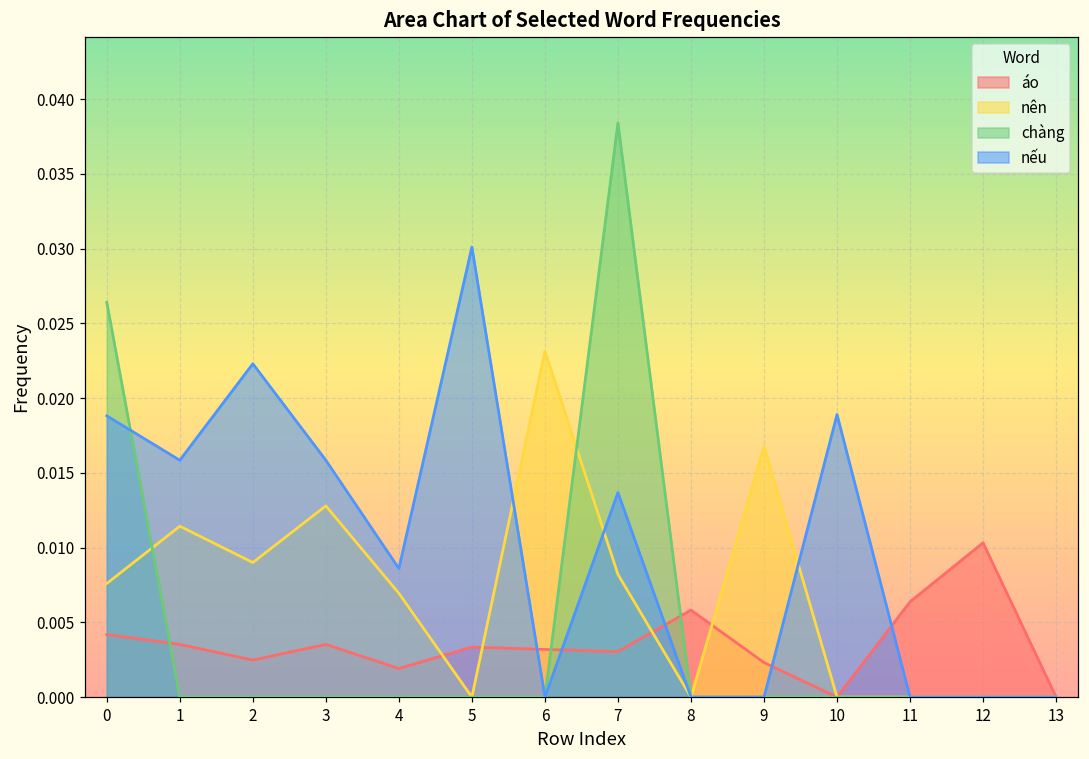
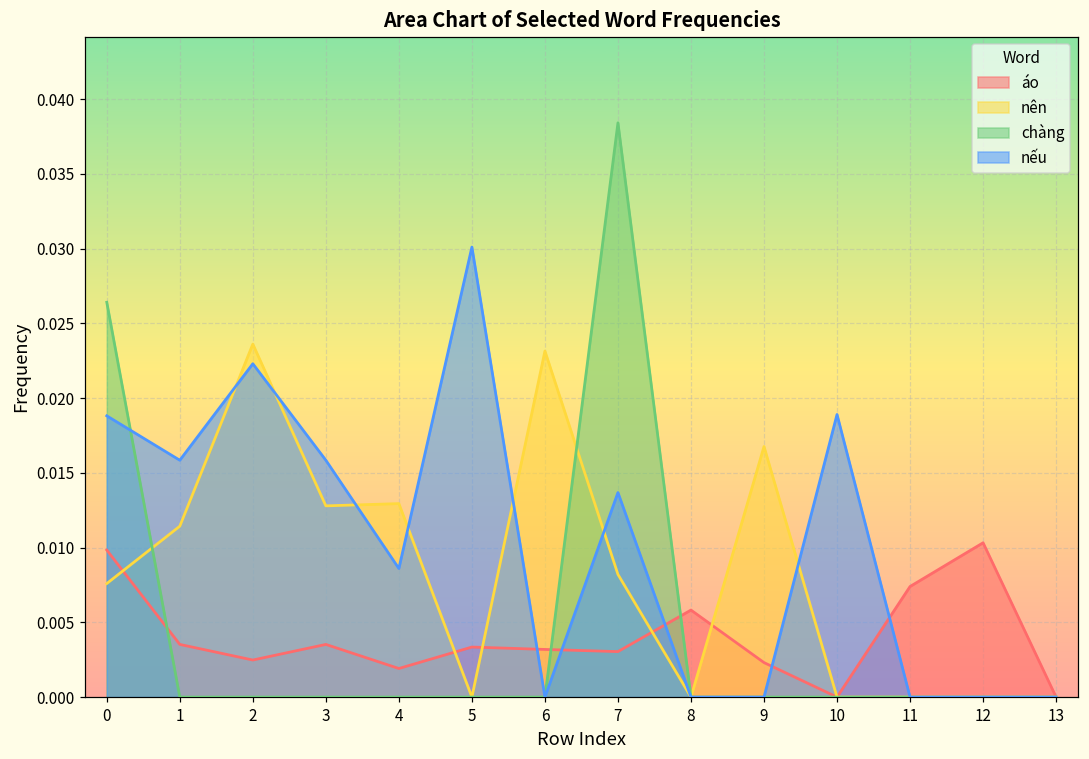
  {
    "áo": {
-     "0": 0.0042,
+     "0": 0.0098,
      "1": 0.0035,
      "2": 0.0025,
      "3": 0.0035,
      "4": 0.0019,
      "5": 0.0033,
      "6": 0.0032,
      "7": 0.0030,
      "8": 0.0058,
      "9": 0.0023,
-     "11": 0.0064,
+     "11": 0.0074,
      "12": 0.0103
    },
    "nên": {
      "0": 0.0076,
      "1": 0.0114,
-     "2": 0.0090,
+     "2": 0.0236,
      "3": 0.0128,
-     "4": 0.0069,
+     "4": 0.0129,
      "6": 0.0231,
      "7": 0.0082,
      "9": 0.0168
    },
    "chàng": {
      "0": 0.0264,
      "1": 0.0000,
      "2": 0.0000,
      "3": 0.0000,
      "4": 0.0000,
      "7": 0.0384
    },
    "nếu": {
      "0": 0.0188,
      "1": 0.0158,
      "2": 0.0223,
      "3": 0.0158,
      "4": 0.0086,
      "5": 0.0301,
      "7": 0.0137,
      "10": 0.0189
    }
  }
